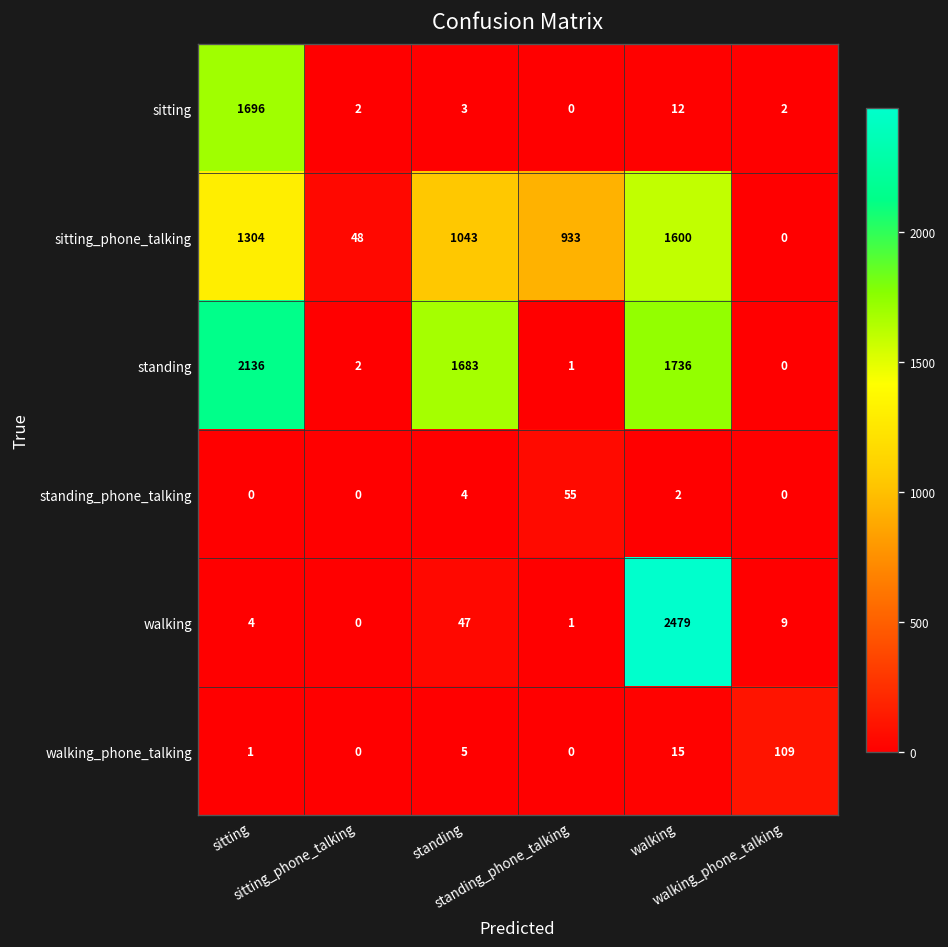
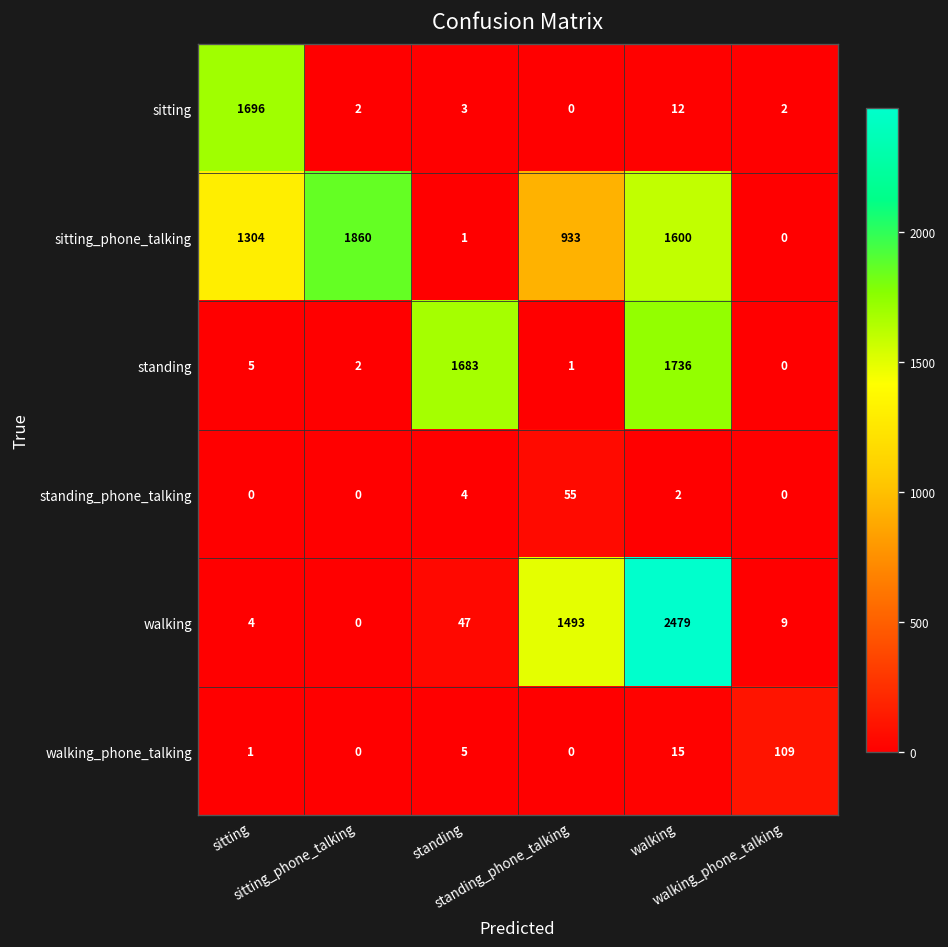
  {
    "sitting": {
      "sitting": 1696,
      "sitting_phone_talking": 2,
      "standing": 3,
      "standing_phone_talking": 0,
      "walking": 12,
      "walking_phone_talking": 2
    },
    "sitting_phone_talking": {
      "sitting": 1304,
-     "sitting_phone_talking": 48,
-     "standing": 1043,
+     "sitting_phone_talking": 1860,
+     "standing": 1,
      "standing_phone_talking": 933,
      "walking": 1600,
      "walking_phone_talking": 0
    },
    "standing": {
-     "sitting": 2136,
+     "sitting": 5,
      "sitting_phone_talking": 2,
      "standing": 1683,
      "standing_phone_talking": 1,
      "walking": 1736,
      "walking_phone_talking": 0
    },
    "standing_phone_talking": {
      "sitting": 0,
      "sitting_phone_talking": 0,
      "standing": 4,
      "standing_phone_talking": 55,
      "walking": 2,
      "walking_phone_talking": 0
    },
    "walking": {
      "sitting": 4,
      "sitting_phone_talking": 0,
      "standing": 47,
-     "standing_phone_talking": 1,
+     "standing_phone_talking": 1493,
      "walking": 2479,
      "walking_phone_talking": 9
    },
    "walking_phone_talking": {
      "sitting": 1,
      "sitting_phone_talking": 0,
      "standing": 5,
      "standing_phone_talking": 0,
      "walking": 15,
      "walking_phone_talking": 109
    }
  }
